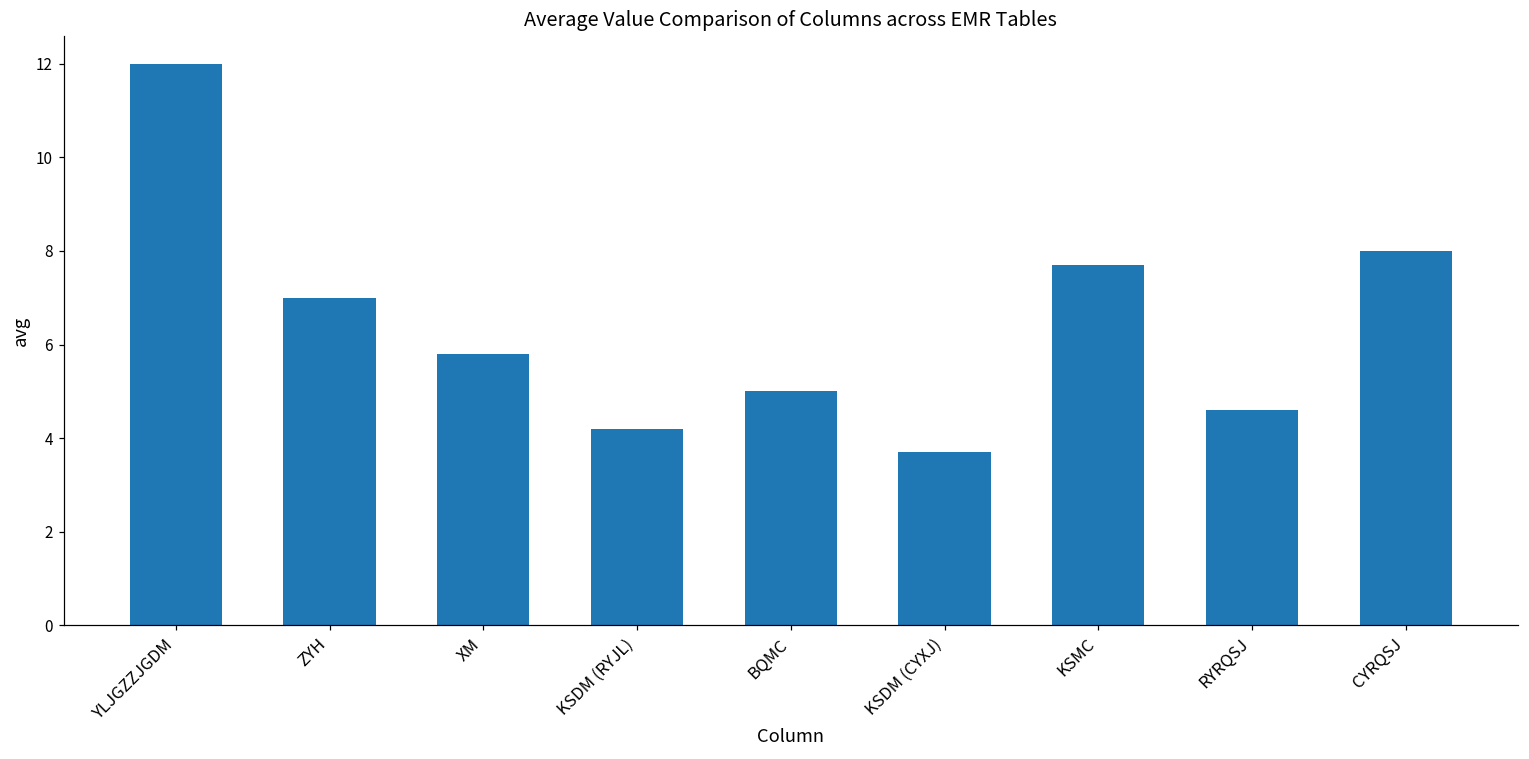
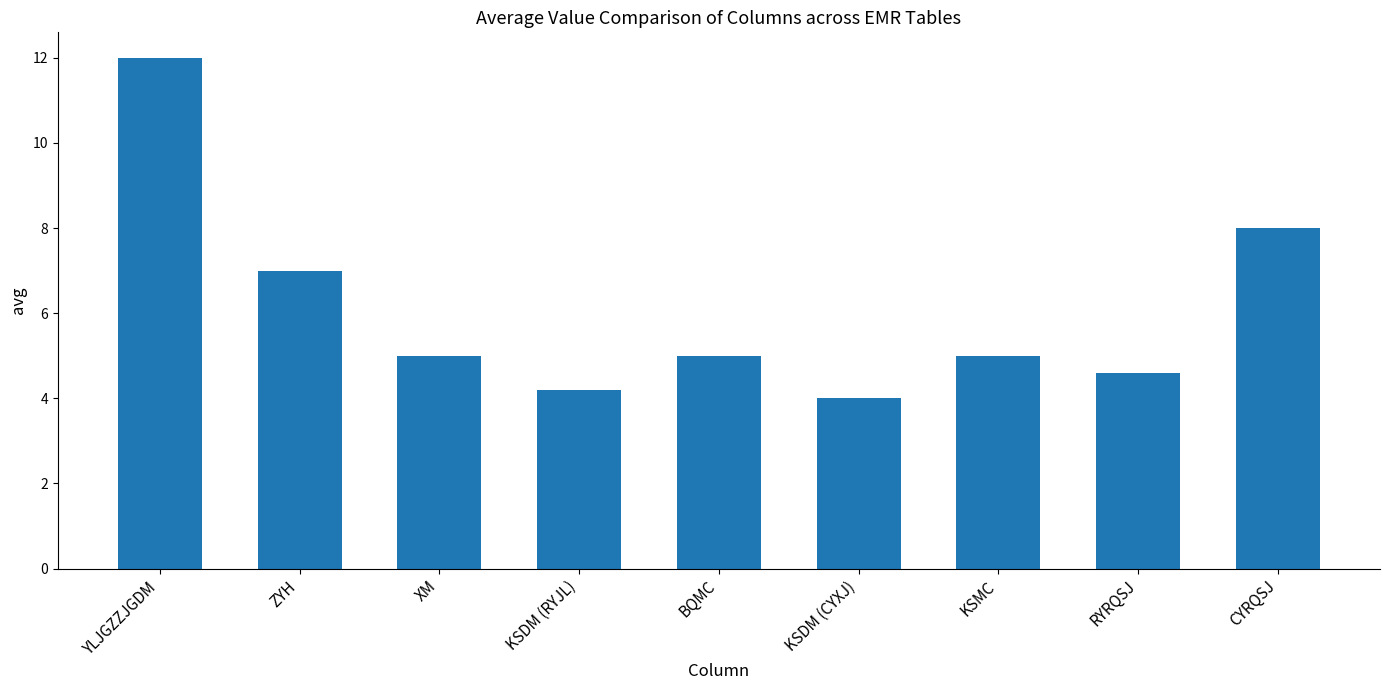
  {
    "YLJGZZJGDM": 12.0,
    "ZYH": 7.0,
-   "XM": 5.8,
+   "XM": 5.0,
    "KSDM (RYJL)": 4.2,
    "BQMC": 5.0,
-   "KSDM (CYXJ)": 3.7,
-   "KSMC": 7.7,
+   "KSDM (CYXJ)": 4.0,
+   "KSMC": 5.0,
    "RYRQSJ": 4.6,
    "CYRQSJ": 8.0
  }
